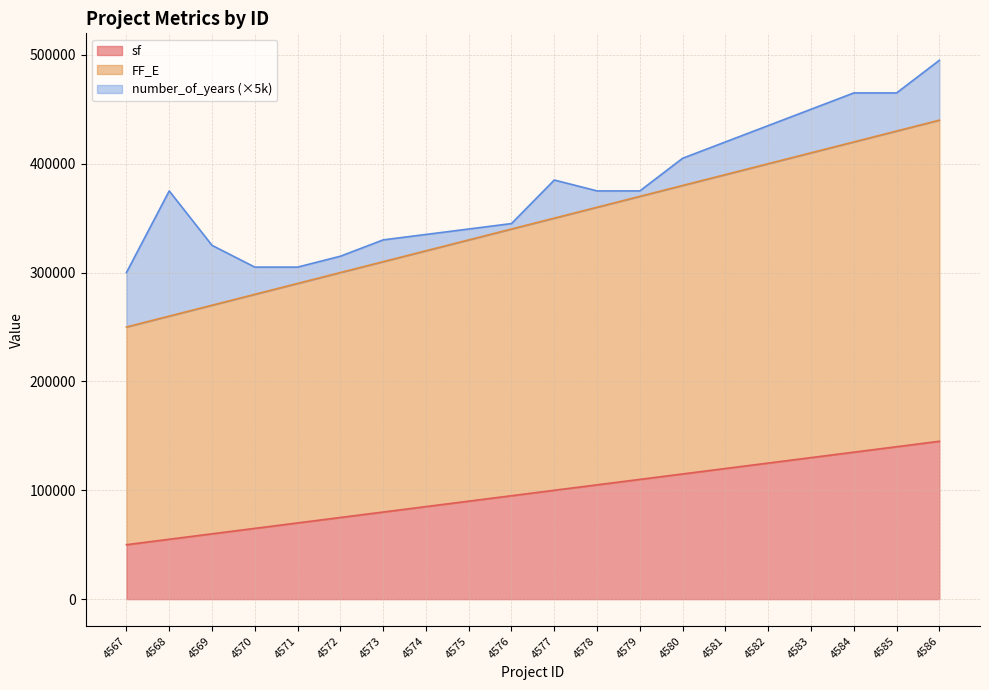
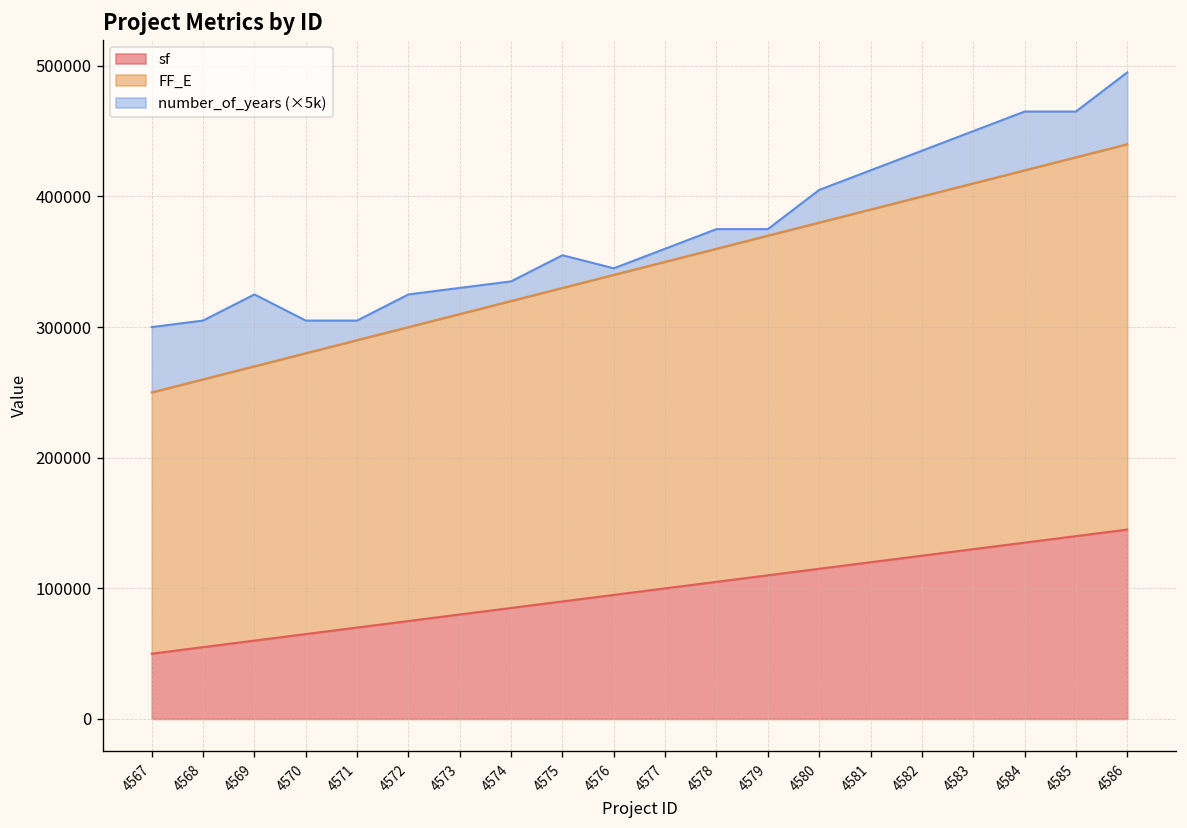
  {
    "number_of_years (×5k)": {
      "4567": 50000,
-     "4568": 115000,
+     "4568": 45000,
      "4569": 55000,
      "4570": 25000,
      "4571": 15000,
-     "4572": 15000,
+     "4572": 25000,
      "4573": 20000,
      "4574": 15000,
-     "4575": 10000,
+     "4575": 25000,
      "4576": 5000,
-     "4577": 35000,
+     "4577": 10000,
      "4578": 15000,
      "4579": 5000,
      "4580": 25000,
      "4581": 30000,
      "4582": 35000,
      "4583": 40000,
      "4584": 45000,
      "4585": 35000,
      "4586": 55000
    }
  }
